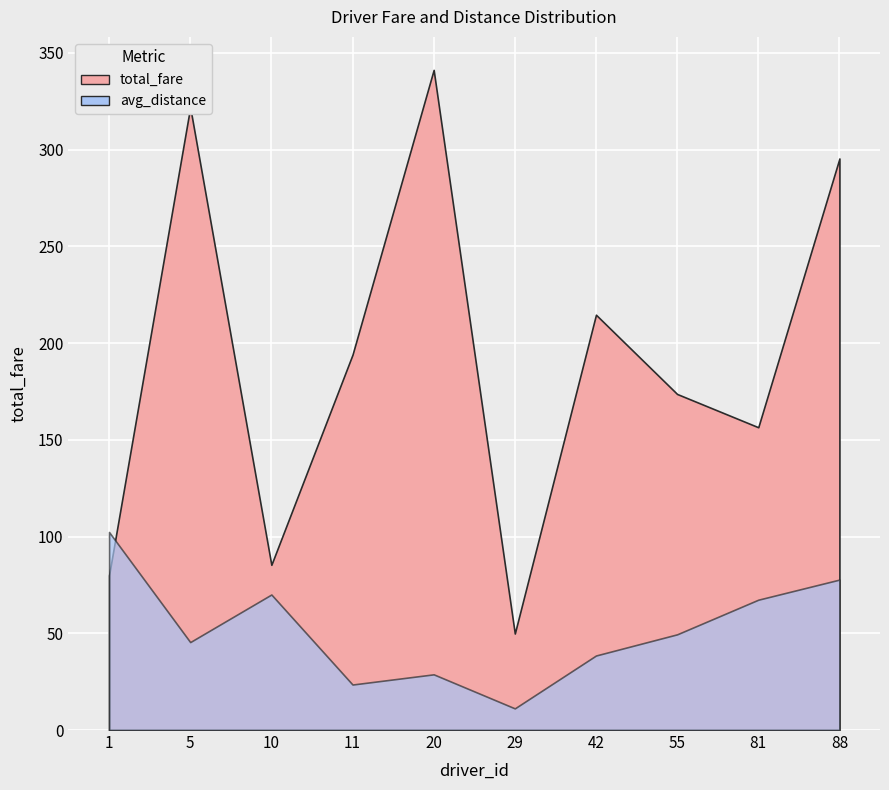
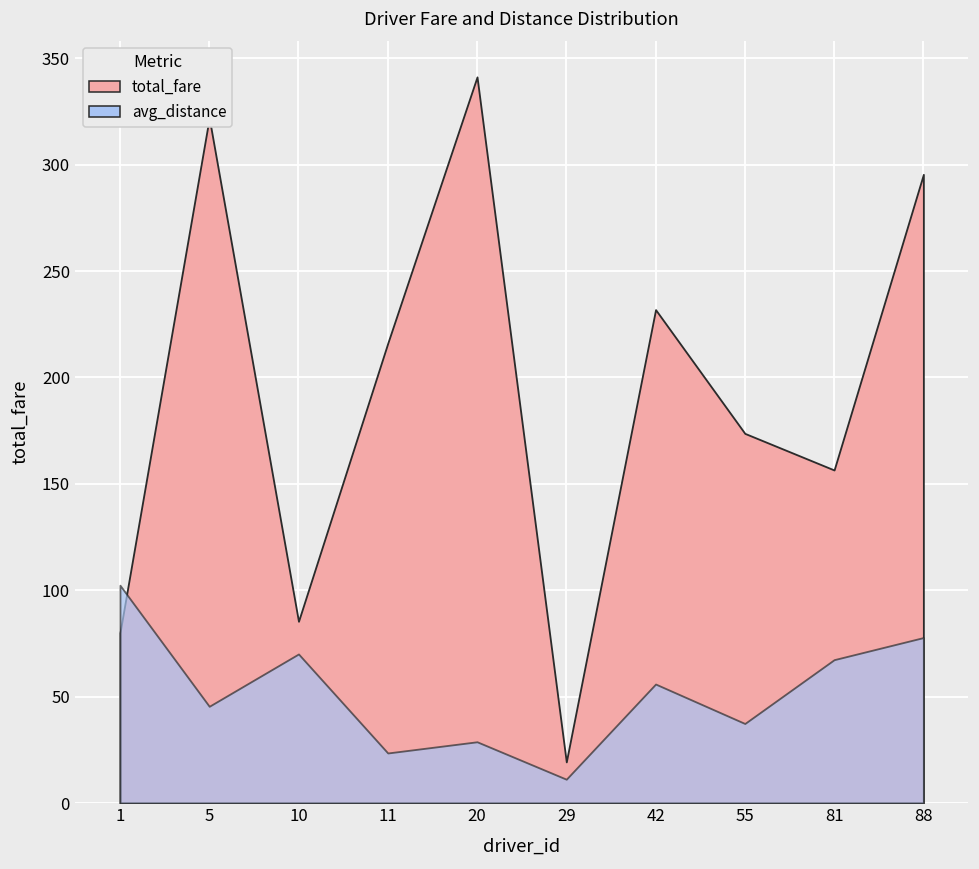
  {
    "total_fare": {
      "1": 80,
      "10": 85,
-     "11": 194,
+     "11": 216,
      "20": 341,
-     "29": 50,
-     "42": 215,
+     "29": 19,
+     "42": 232,
      "55": 174,
      "81": 157,
      "88": 295
    },
    "avg_distance": {
      "1": 102,
      "5": 45,
      "10": 70,
      "11": 24,
      "20": 29,
      "29": 11,
-     "42": 39,
-     "55": 49,
+     "42": 56,
+     "55": 37,
      "81": 67,
      "88": 78
    }
  }
